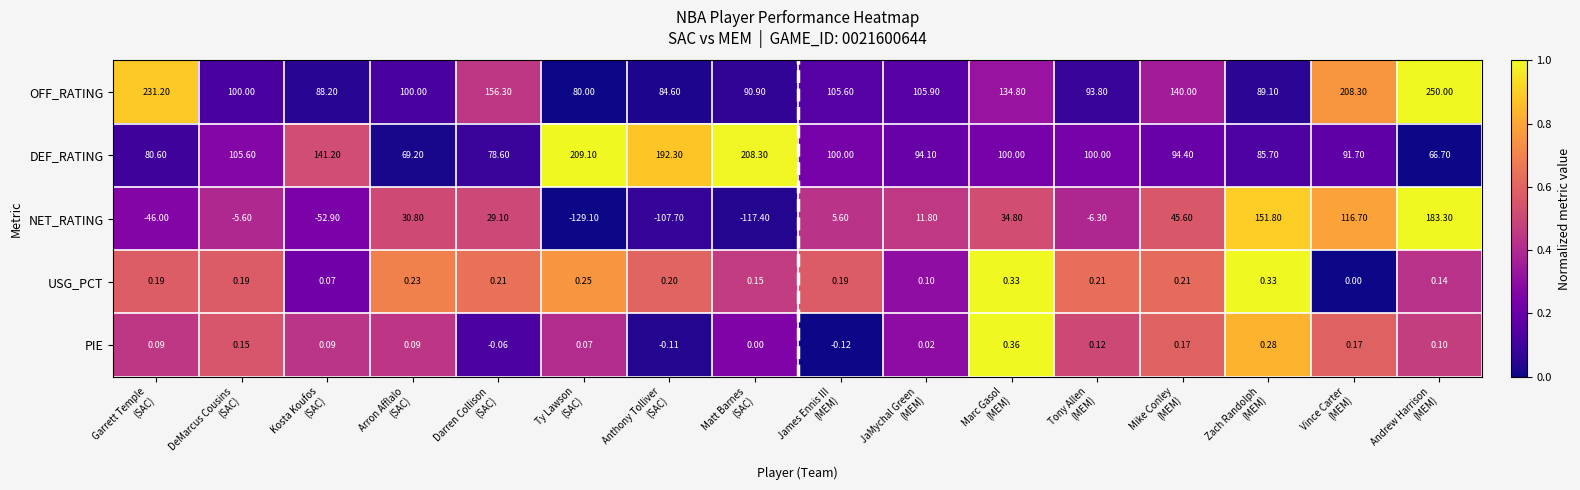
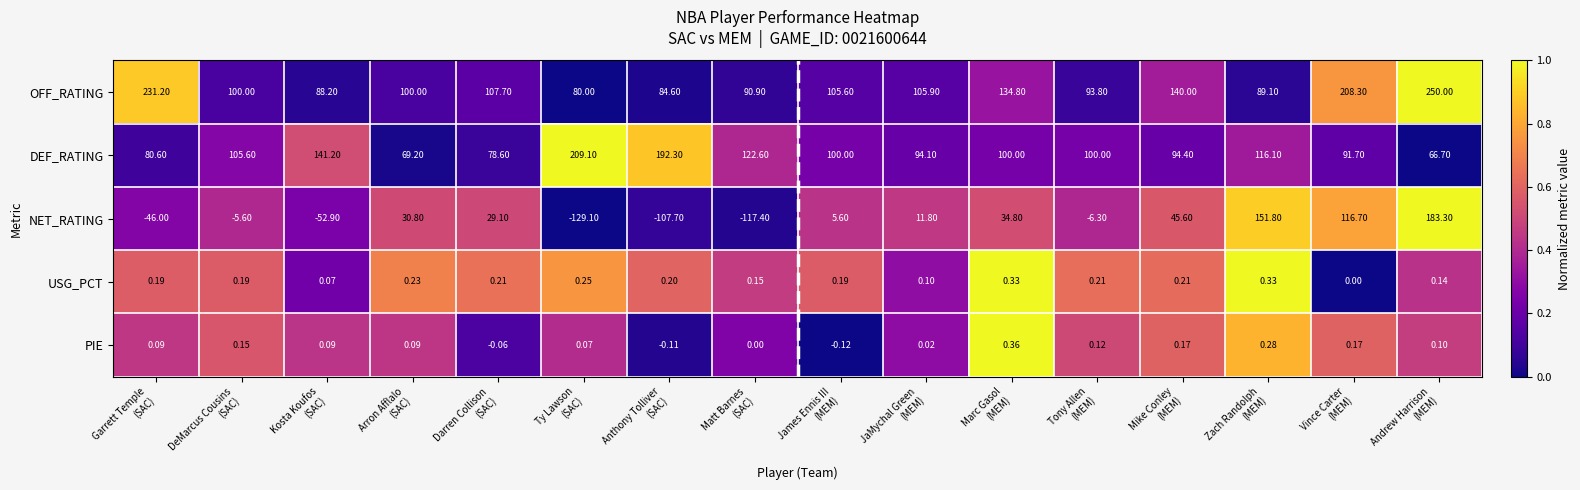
  {
    "OFF_RATING": {
      "Garrett Temple (SAC)": 231.20,
      "DeMarcus Cousins (SAC)": 100.00,
      "Kosta Koufos (SAC)": 88.20,
      "Arron Afflalo (SAC)": 100.00,
-     "Darren Collison (SAC)": 156.30,
+     "Darren Collison (SAC)": 107.70,
      "Ty Lawson (SAC)": 80.00,
      "Anthony Tolliver (SAC)": 84.60,
      "Matt Barnes (SAC)": 90.90,
      "James Ennis III (MEM)": 105.60,
      "JaMychal Green (MEM)": 105.90,
      "Marc Gasol (MEM)": 134.80,
      "Tony Allen (MEM)": 93.80,
      "Mike Conley (MEM)": 140.00,
      "Zach Randolph (MEM)": 89.10,
      "Vince Carter (MEM)": 208.30,
      "Andrew Harrison (MEM)": 250.00
    },
    "DEF_RATING": {
      "Garrett Temple (SAC)": 80.60,
      "DeMarcus Cousins (SAC)": 105.60,
      "Kosta Koufos (SAC)": 141.20,
      "Arron Afflalo (SAC)": 69.20,
      "Darren Collison (SAC)": 78.60,
      "Ty Lawson (SAC)": 209.10,
      "Anthony Tolliver (SAC)": 192.30,
-     "Matt Barnes (SAC)": 208.30,
+     "Matt Barnes (SAC)": 122.60,
      "James Ennis III (MEM)": 100.00,
      "JaMychal Green (MEM)": 94.10,
      "Marc Gasol (MEM)": 100.00,
      "Tony Allen (MEM)": 100.00,
      "Mike Conley (MEM)": 94.40,
-     "Zach Randolph (MEM)": 85.70,
+     "Zach Randolph (MEM)": 116.10,
      "Vince Carter (MEM)": 91.70,
      "Andrew Harrison (MEM)": 66.70
    },
    "NET_RATING": {
      "Garrett Temple (SAC)": -46.00,
      "DeMarcus Cousins (SAC)": -5.60,
      "Kosta Koufos (SAC)": -52.90,
      "Arron Afflalo (SAC)": 30.80,
      "Darren Collison (SAC)": 29.10,
      "Ty Lawson (SAC)": -129.10,
      "Anthony Tolliver (SAC)": -107.70,
      "Matt Barnes (SAC)": -117.40,
      "James Ennis III (MEM)": 5.60,
      "JaMychal Green (MEM)": 11.80,
      "Marc Gasol (MEM)": 34.80,
      "Tony Allen (MEM)": -6.30,
      "Mike Conley (MEM)": 45.60,
      "Zach Randolph (MEM)": 151.80,
      "Vince Carter (MEM)": 116.70,
      "Andrew Harrison (MEM)": 183.30
    },
    "USG_PCT": {
      "Garrett Temple (SAC)": 0.19,
      "DeMarcus Cousins (SAC)": 0.19,
      "Kosta Koufos (SAC)": 0.07,
      "Arron Afflalo (SAC)": 0.23,
      "Darren Collison (SAC)": 0.21,
      "Ty Lawson (SAC)": 0.25,
      "Anthony Tolliver (SAC)": 0.20,
      "Matt Barnes (SAC)": 0.15,
      "James Ennis III (MEM)": 0.19,
      "JaMychal Green (MEM)": 0.10,
      "Marc Gasol (MEM)": 0.33,
      "Tony Allen (MEM)": 0.21,
      "Mike Conley (MEM)": 0.21,
      "Zach Randolph (MEM)": 0.33,
      "Vince Carter (MEM)": 0.00,
      "Andrew Harrison (MEM)": 0.14
    },
    "PIE": {
      "Garrett Temple (SAC)": 0.09,
      "DeMarcus Cousins (SAC)": 0.15,
      "Kosta Koufos (SAC)": 0.09,
      "Arron Afflalo (SAC)": 0.09,
      "Darren Collison (SAC)": -0.06,
      "Ty Lawson (SAC)": 0.07,
      "Anthony Tolliver (SAC)": -0.11,
      "Matt Barnes (SAC)": 0.00,
      "James Ennis III (MEM)": -0.12,
      "JaMychal Green (MEM)": 0.02,
      "Marc Gasol (MEM)": 0.36,
      "Tony Allen (MEM)": 0.12,
      "Mike Conley (MEM)": 0.17,
      "Zach Randolph (MEM)": 0.28,
      "Vince Carter (MEM)": 0.17,
      "Andrew Harrison (MEM)": 0.10
    }
  }
